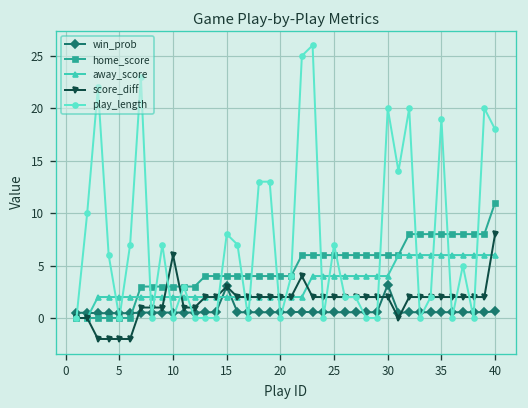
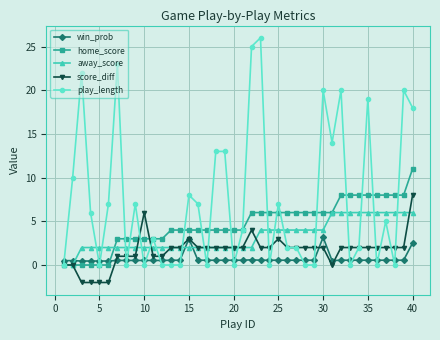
  {
    "win_prob": {
      "5": 0,
      "10": 1,
      "20": 1,
      "25": 1,
      "30": 3,
      "35": 1,
-     "40": 1
+     "40": 3
    },
    "score_diff": {
      "5": -2,
      "10": 6,
-     "25": 2,
+     "25": 3,
      "30": 2,
      "35": 2,
      "40": 8
    }
  }
